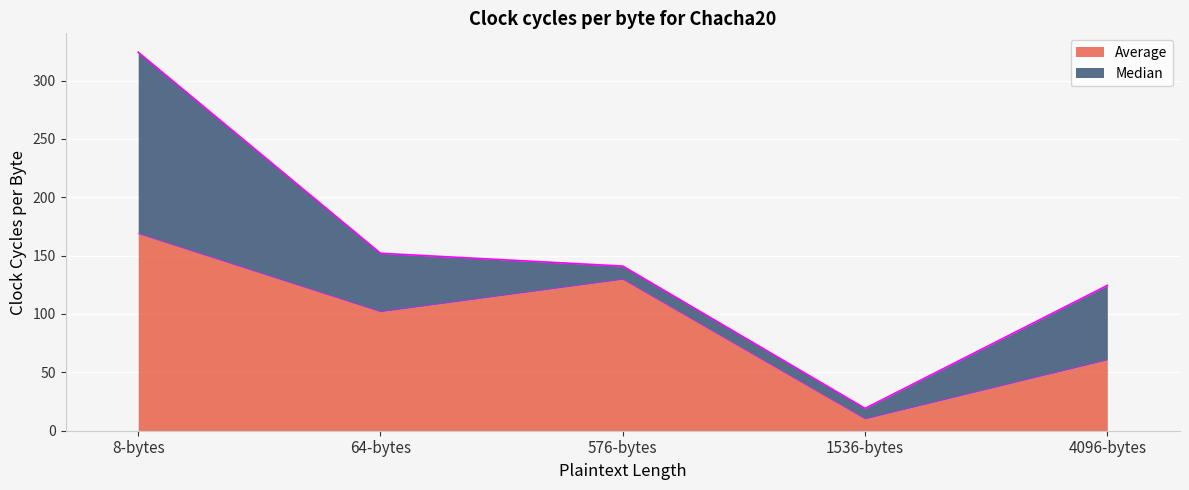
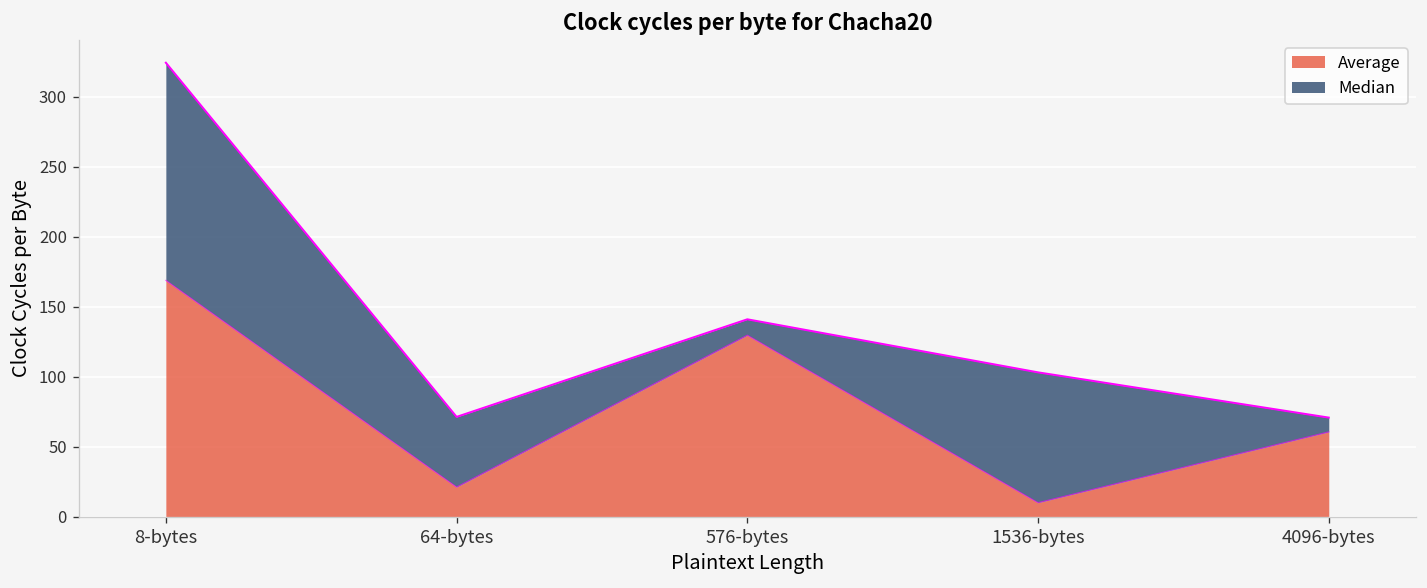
  {
    "Average": {
      "8-bytes": 169,
-     "64-bytes": 102,
+     "64-bytes": 21,
      "576-bytes": 130,
      "1536-bytes": 10,
      "4096-bytes": 61
    },
    "Median": {
      "8-bytes": 155,
      "64-bytes": 50,
      "576-bytes": 11,
-     "1536-bytes": 9,
-     "4096-bytes": 64
+     "1536-bytes": 93,
+     "4096-bytes": 10
    }
  }
